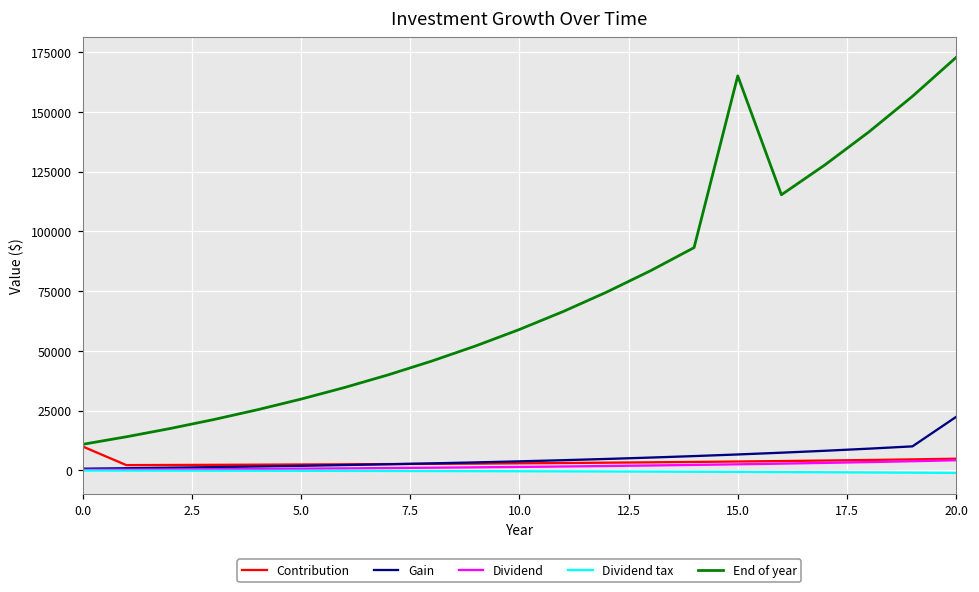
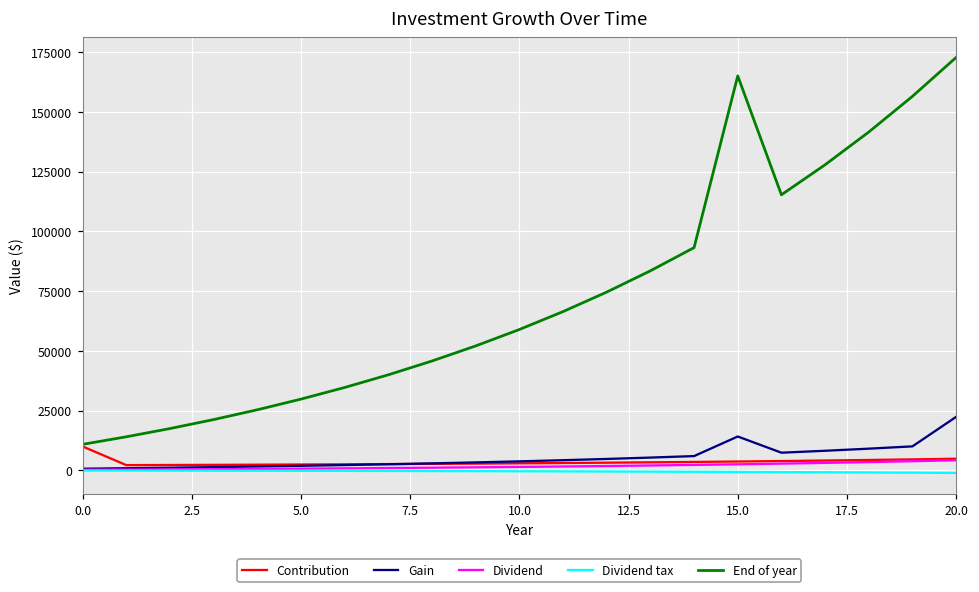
  {
    "Contribution": {
      "15.0": 4000
    },
    "Gain": {
-     "15.0": 7000,
+     "15.0": 14000,
      "20.0": 22000
    },
    "Dividend": {
      "10.0": 1000,
      "15.0": 3000
    },
    "Dividend tax": {
      "10.0": 0,
      "15.0": -1000,
      "20.0": -1000
    },
    "End of year": {
      "5.0": 30000,
      "10.0": 59000,
      "15.0": 165000,
      "20.0": 173000
    }
  }
